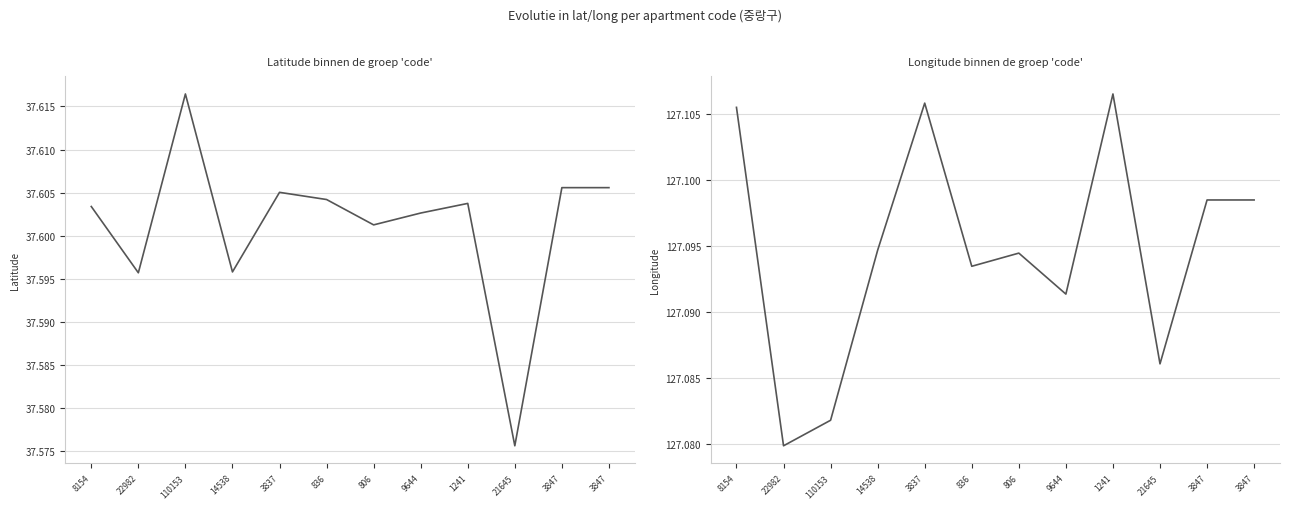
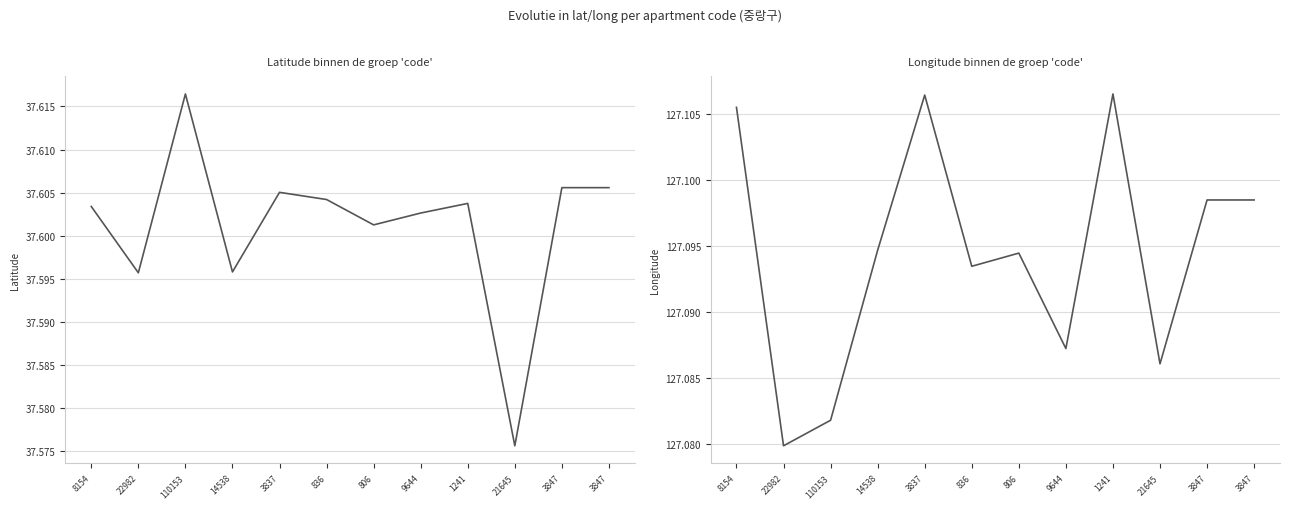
  {
    "Latitude binnen de groep 'code'": {
      "8154": 37.603,
      "22982": 37.596,
      "110153": 37.616,
      "14538": 37.596,
      "3837": 37.605,
      "836": 37.604,
      "806": 37.601,
      "9644": 37.603,
      "1241": 37.604,
      "21645": 37.576
    },
    "Longitude binnen de groep 'code'": {
      "8154": 127.1055,
      "22982": 127.0798,
      "110153": 127.0818,
      "14538": 127.0947,
-     "3837": 127.1058,
+     "3837": 127.1064,
      "836": 127.0935,
      "806": 127.0945,
-     "9644": 127.0913,
+     "9644": 127.0872,
      "1241": 127.1065,
      "21645": 127.0861
    }
  }
